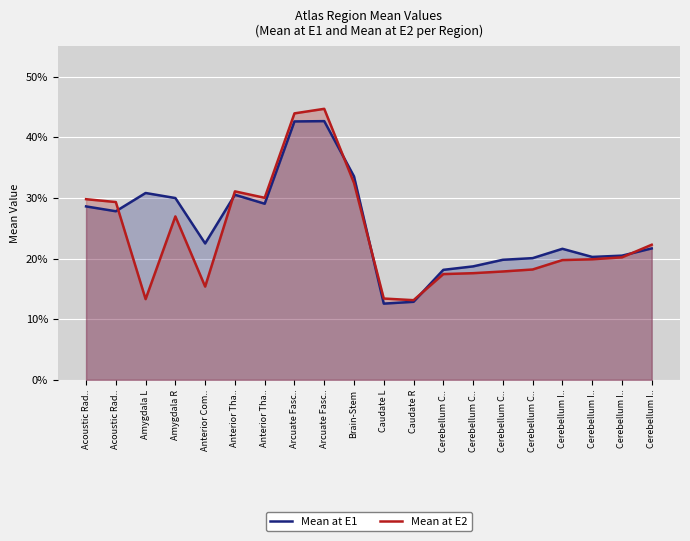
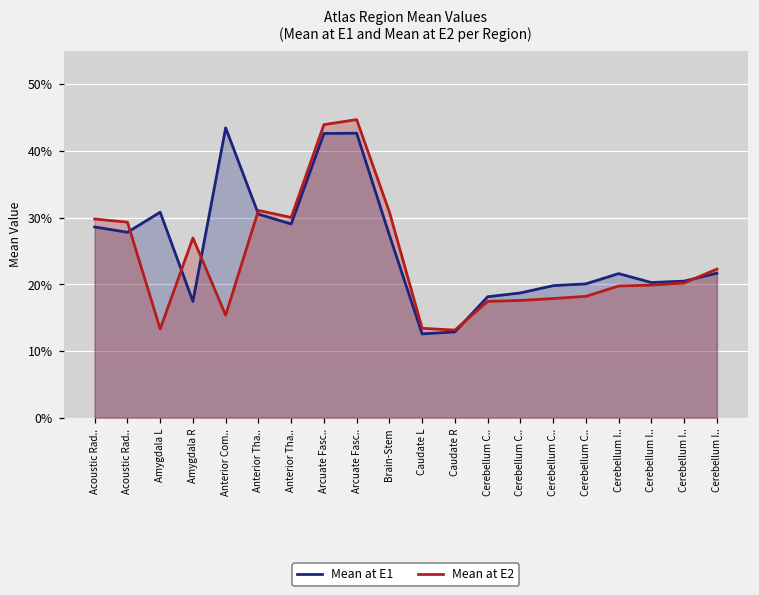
  {
    "Mean at E1": {
      "Amygdala L": "31%",
-     "Amygdala R": "30%",
-     "Anterior Com..": "22%",
-     "Brain-Stem": "34%",
+     "Amygdala R": "17%",
+     "Anterior Com..": "43%",
+     "Brain-Stem": "27%",
      "Caudate L": "13%"
    },
    "Mean at E2": {
      "Amygdala L": "13%",
      "Amygdala R": "27%",
      "Anterior Com..": "15%",
-     "Brain-Stem": "32%",
+     "Brain-Stem": "31%",
      "Caudate L": "13%"
    }
  }
